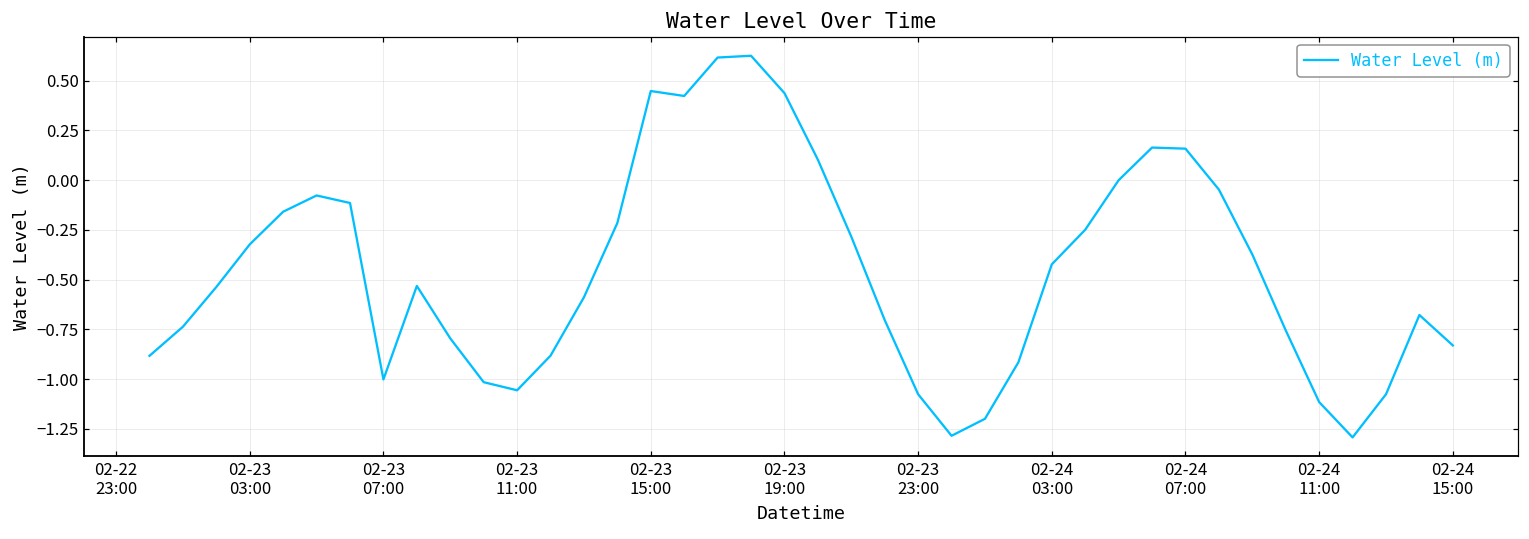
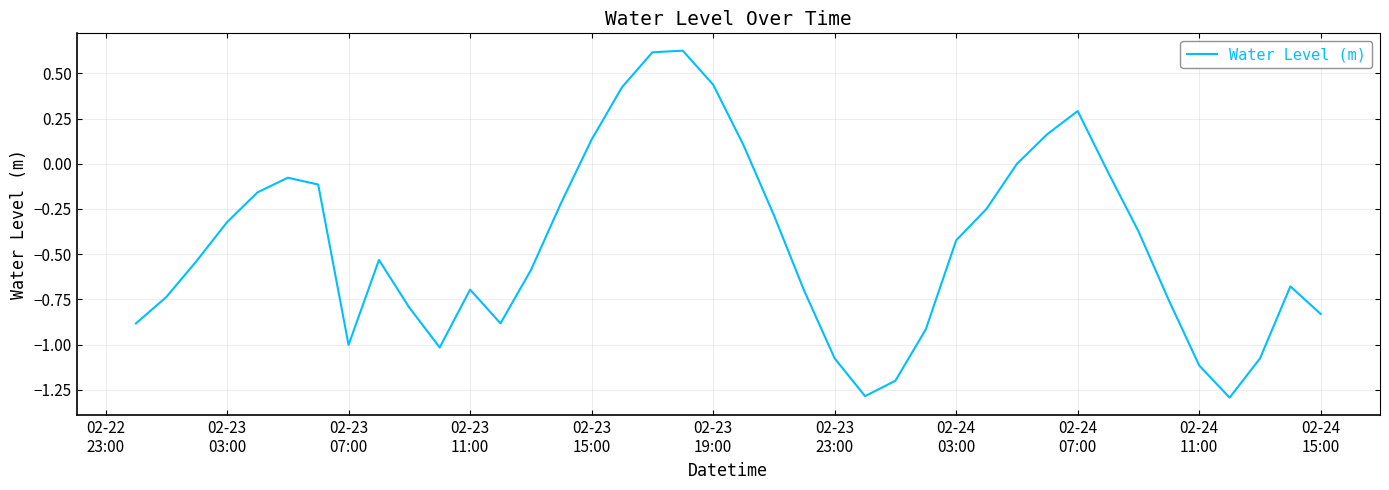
  {
    "02-23 03:00": -0.32,
    "02-23 07:00": -1.00,
-   "02-23 11:00": -1.06,
-   "02-23 15:00": 0.45,
+   "02-23 11:00": -0.70,
+   "02-23 15:00": 0.13,
    "02-23 19:00": 0.44,
    "02-23 23:00": -1.08,
    "02-24 03:00": -0.42,
-   "02-24 07:00": 0.16,
+   "02-24 07:00": 0.29,
    "02-24 11:00": -1.12,
    "02-24 15:00": -0.83
  }
